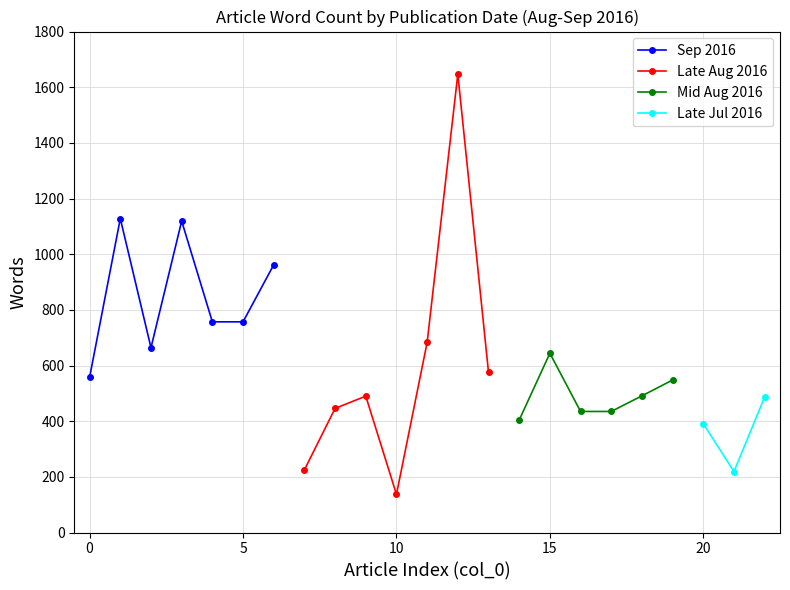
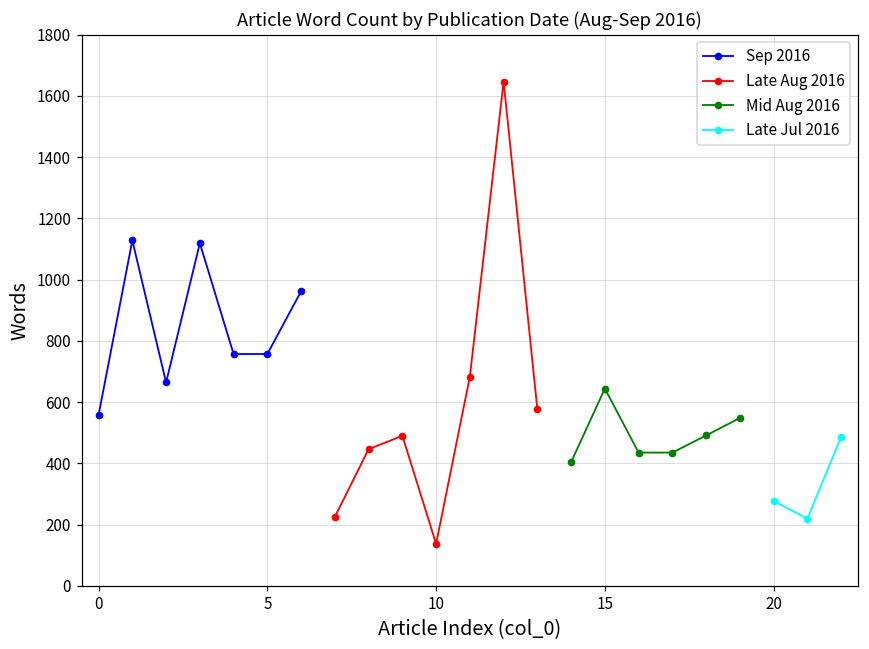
  {
    "Sep 2016": {
      "0": 560,
      "5": 760
    },
    "Late Aug 2016": {
      "10": 140
    },
    "Mid Aug 2016": {
      "15": 640
    },
    "Late Jul 2016": {
-     "20": 390
+     "20": 280
    }
  }
